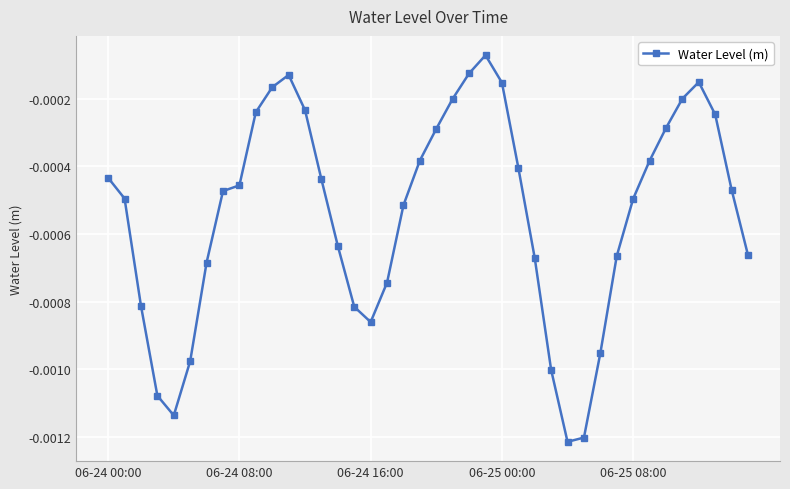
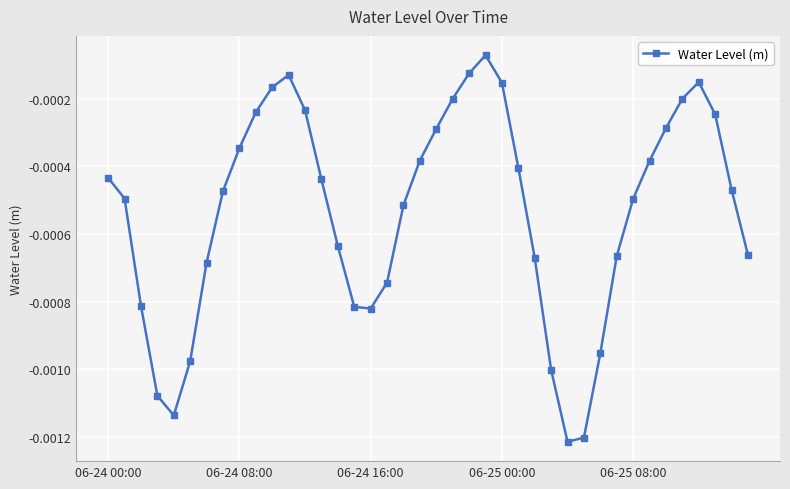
  {
    "06-24 00:00": -0.00043,
-   "06-24 08:00": -0.00046,
-   "06-24 16:00": -0.00086,
+   "06-24 08:00": -0.00035,
+   "06-24 16:00": -0.00082,
    "06-25 00:00": -0.00015,
    "06-25 08:00": -0.00050
  }
